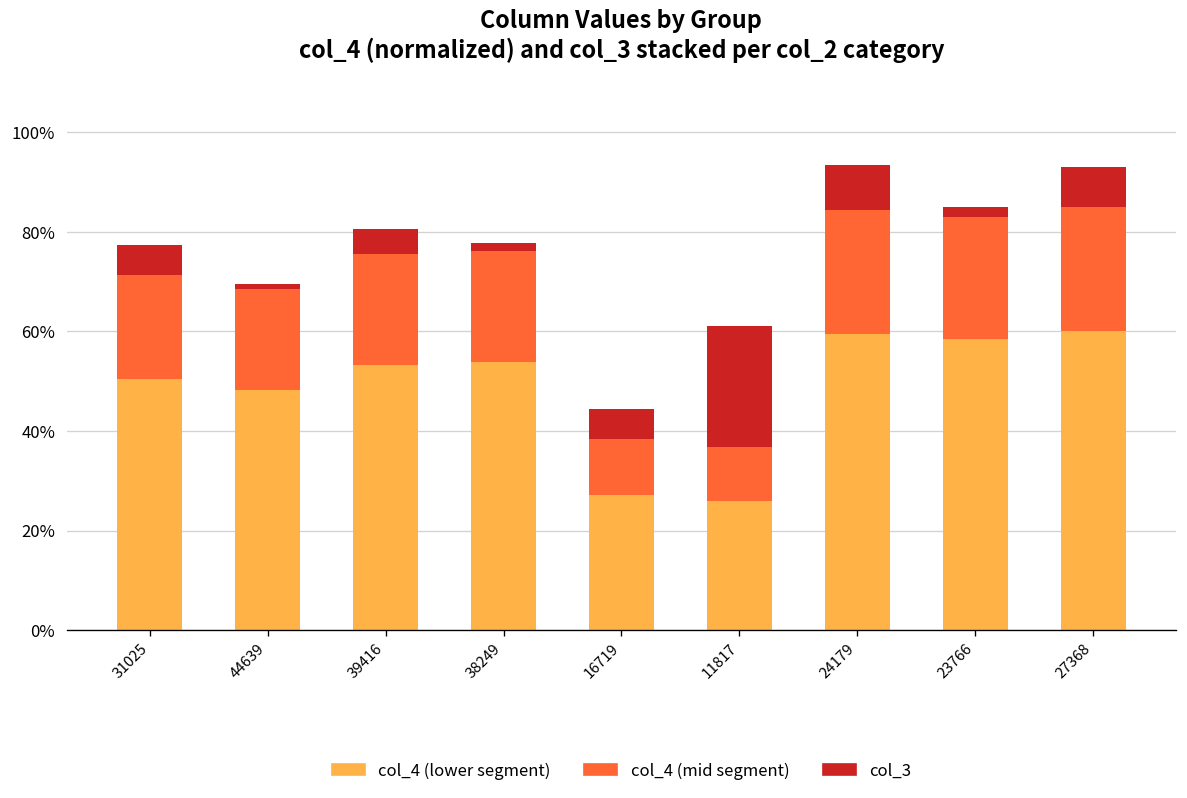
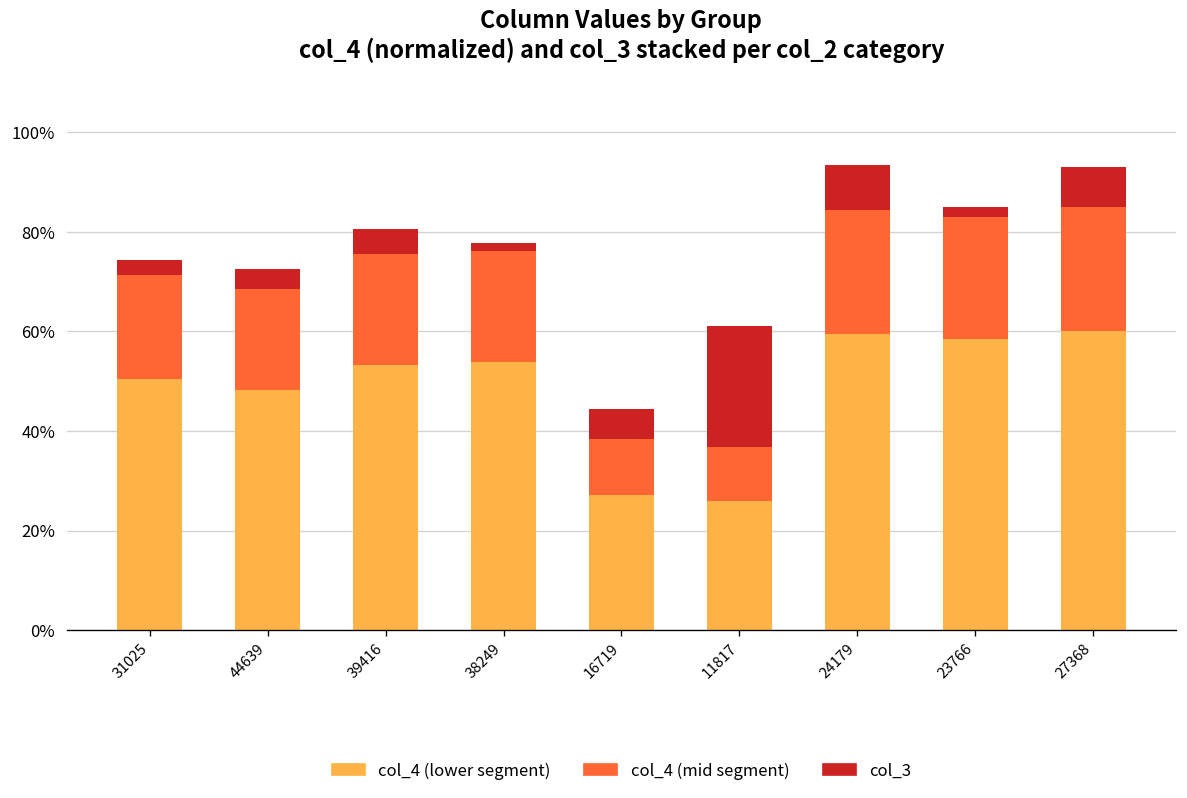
  {
    "col_3": {
-     "31025": "6%",
-     "44639": "1%",
+     "31025": "3%",
+     "44639": "4%",
      "39416": "5%",
      "38249": "2%",
      "16719": "6%",
      "11817": "24%",
      "24179": "9%",
      "23766": "2%",
      "27368": "8%"
    }
  }
